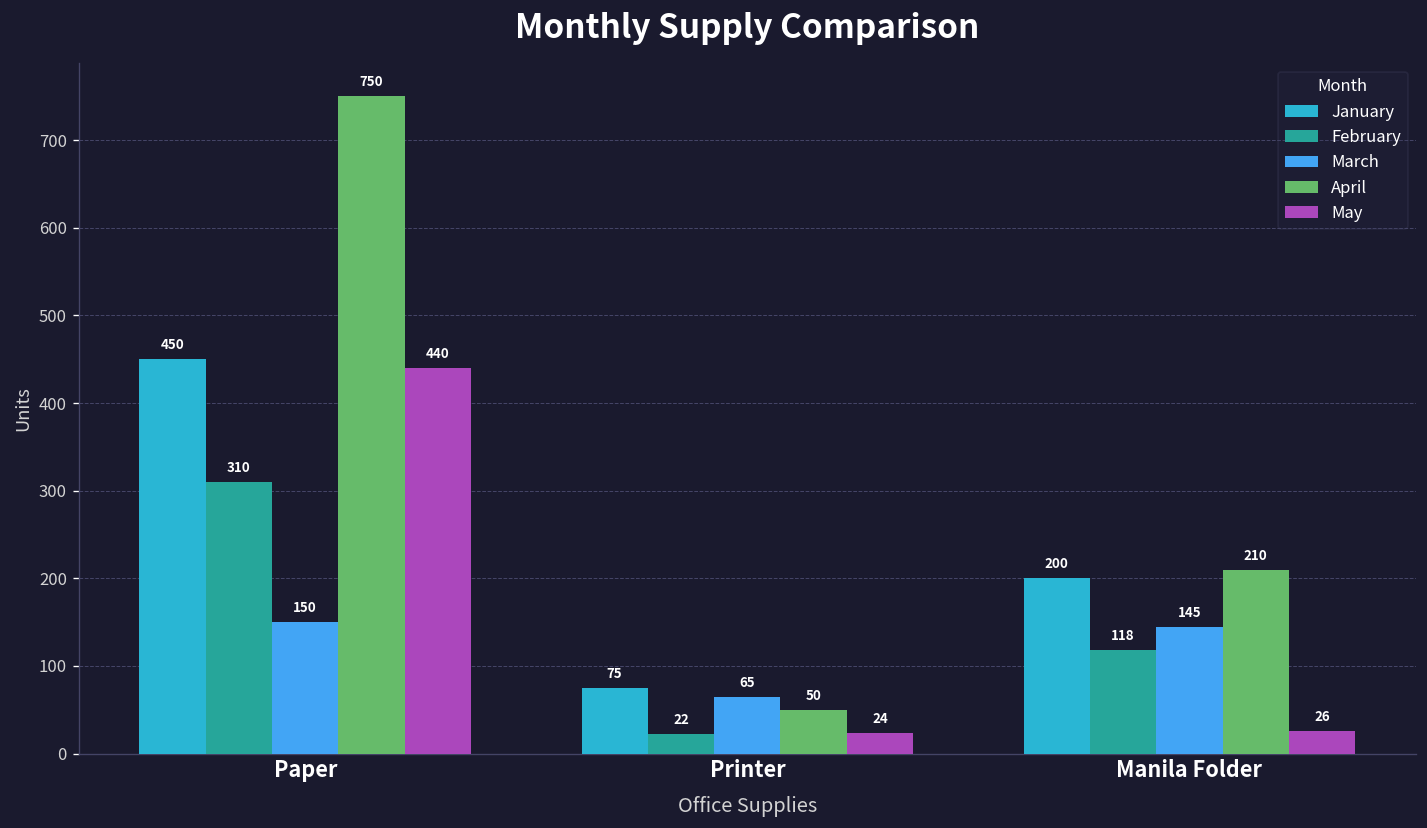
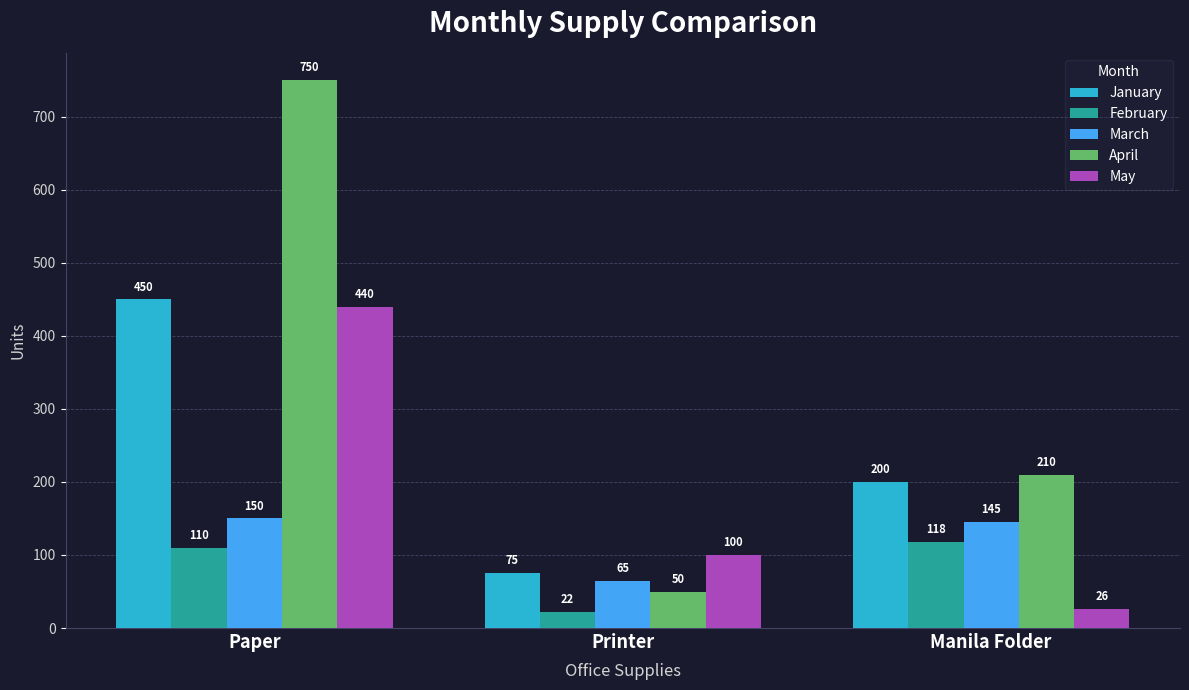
  {
    "February": {
-     "Paper": 310,
+     "Paper": 110,
      "Printer": 22,
      "Manila Folder": 118
    },
    "April": {
      "Paper": 750,
      "Printer": 50,
      "Manila Folder": 210
    },
    "May": {
      "Paper": 440,
-     "Printer": 24,
+     "Printer": 100,
      "Manila Folder": 26
    }
  }
